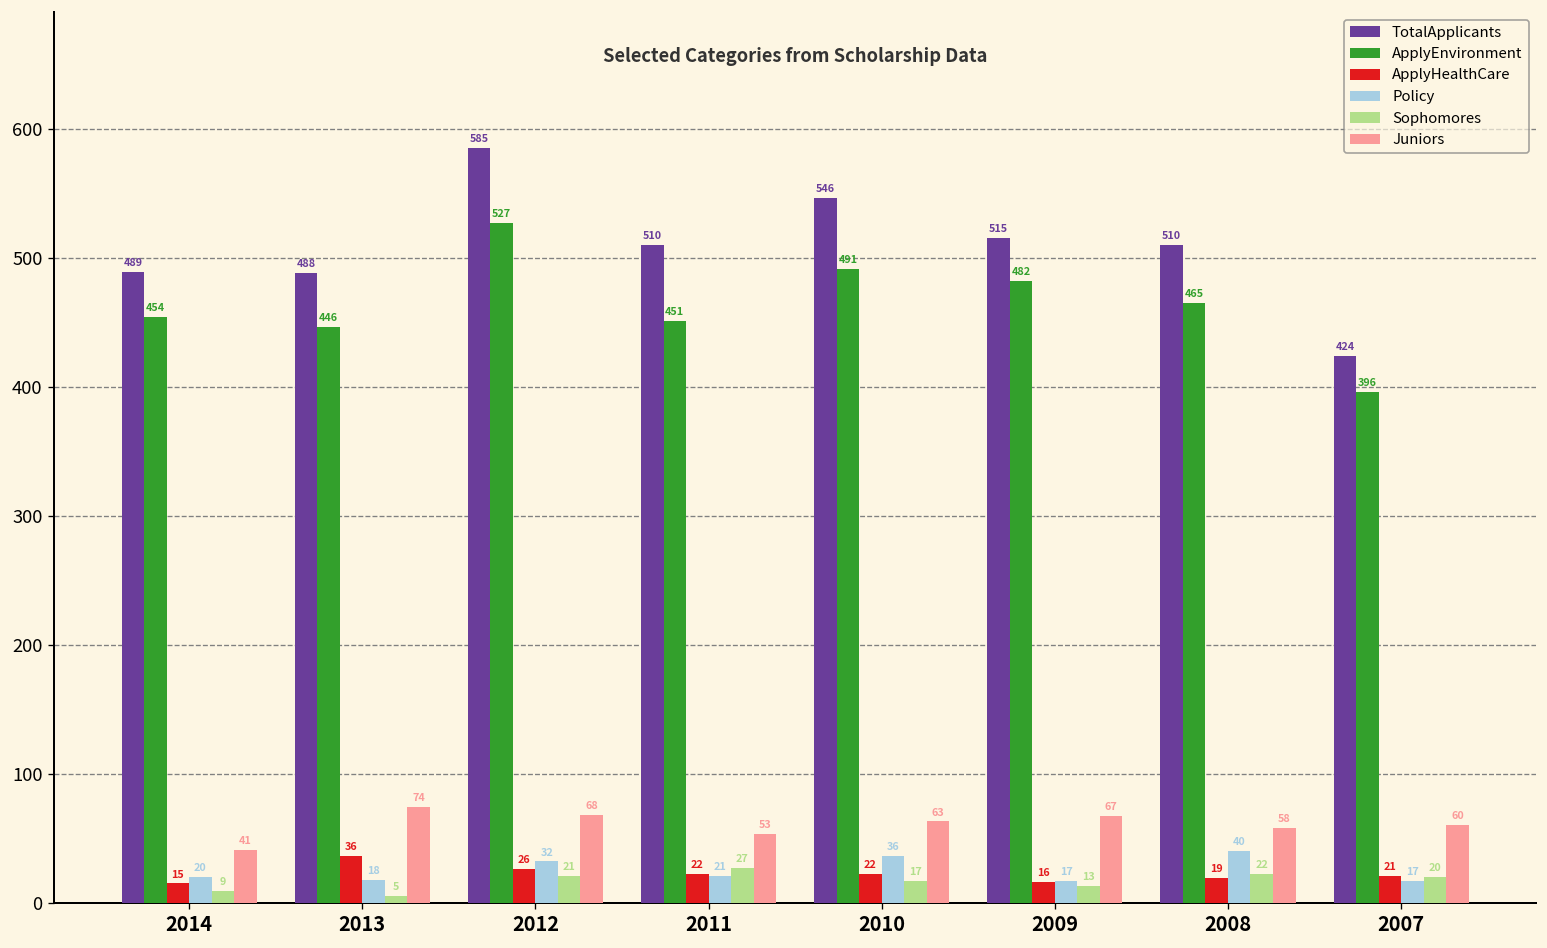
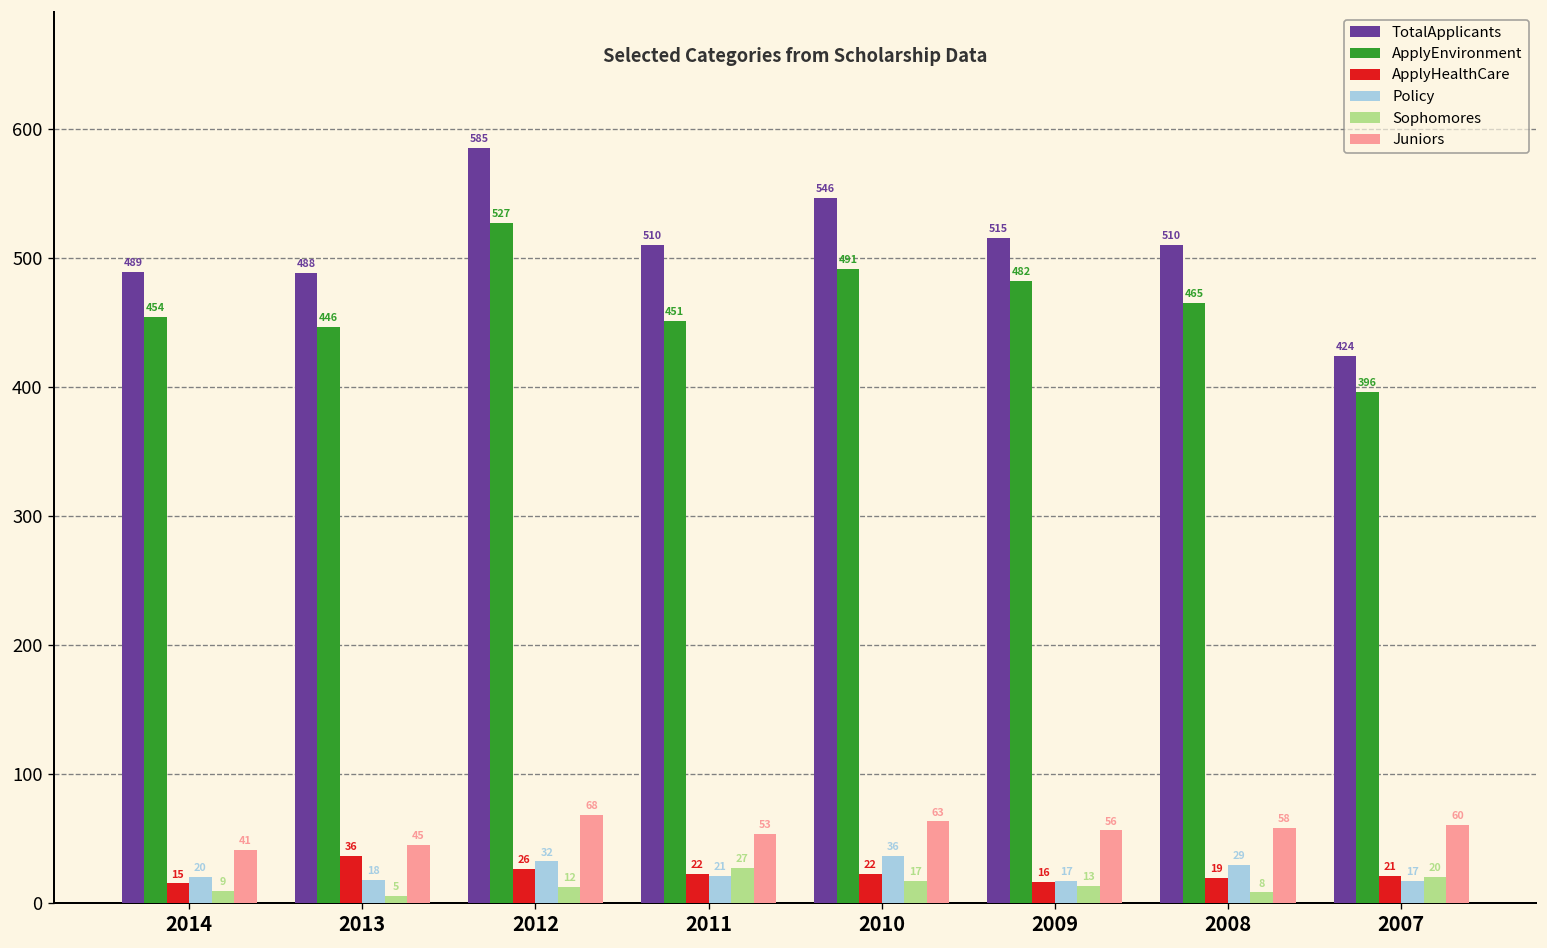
  {
    "TotalApplicants": {
      "2014": 489,
      "2013": 488,
      "2012": 585,
      "2011": 510,
      "2010": 546,
      "2009": 515,
      "2008": 510,
      "2007": 424
    },
    "ApplyEnvironment": {
      "2014": 454,
      "2013": 446,
      "2012": 527,
      "2011": 451,
      "2010": 491,
      "2009": 482,
      "2008": 465,
      "2007": 396
    },
    "ApplyHealthCare": {
      "2014": 15,
      "2013": 36,
      "2012": 26,
      "2011": 22,
      "2010": 22,
      "2009": 16,
      "2008": 19,
      "2007": 21
    },
    "Policy": {
      "2014": 20,
      "2013": 18,
      "2012": 32,
      "2011": 21,
      "2010": 36,
      "2009": 17,
-     "2008": 40,
+     "2008": 29,
      "2007": 17
    },
    "Sophomores": {
      "2014": 9,
      "2013": 5,
-     "2012": 21,
+     "2012": 12,
      "2011": 27,
      "2010": 17,
      "2009": 13,
-     "2008": 22,
+     "2008": 8,
      "2007": 20
    },
    "Juniors": {
      "2014": 41,
-     "2013": 74,
+     "2013": 45,
      "2012": 68,
      "2011": 53,
      "2010": 63,
-     "2009": 67,
+     "2009": 56,
      "2008": 58,
      "2007": 60
    }
  }
